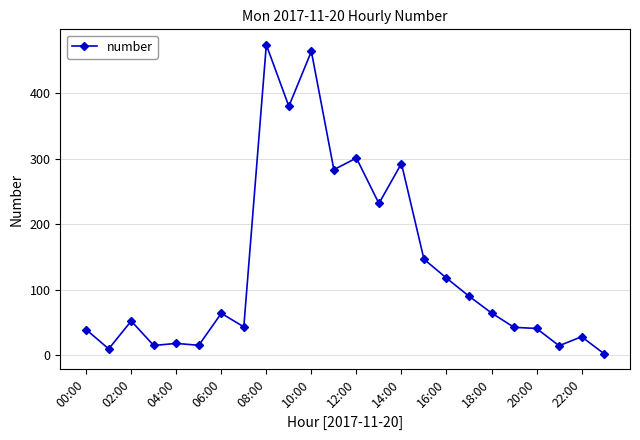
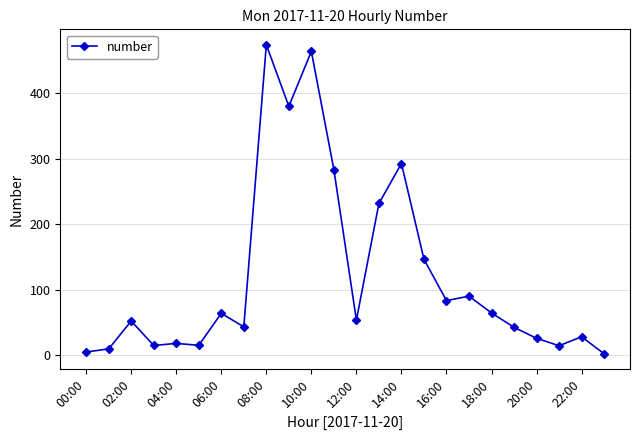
  {
-   "00:00": 40,
+   "00:00": 10,
    "02:00": 50,
    "04:00": 20,
    "06:00": 60,
    "08:00": 470,
    "10:00": 460,
-   "12:00": 300,
+   "12:00": 50,
    "14:00": 290,
-   "16:00": 120,
+   "16:00": 80,
    "18:00": 60,
-   "20:00": 40,
+   "20:00": 30,
    "22:00": 30
  }
